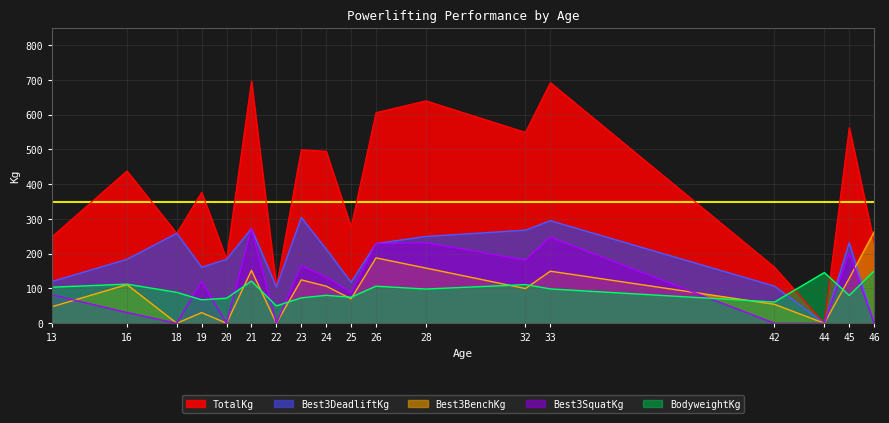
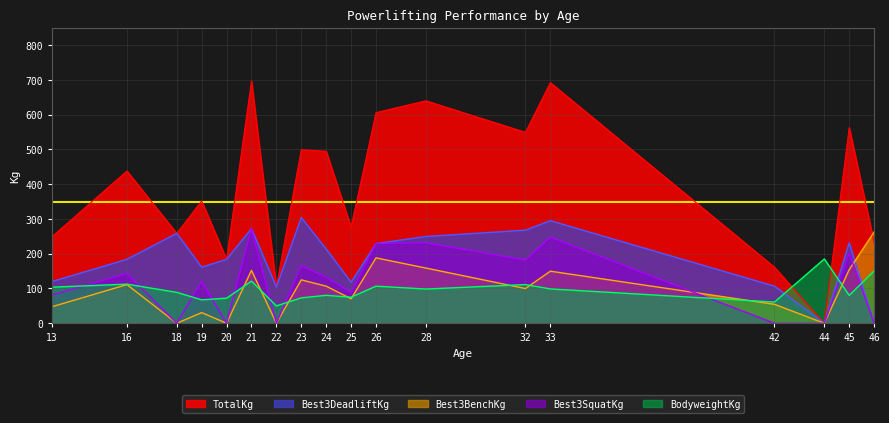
  {
    "TotalKg": {
      "13": 250,
      "16": 440,
-     "19": 380,
+     "19": 350,
      "21": 700,
      "23": 500,
      "24": 490,
      "25": 280,
      "26": 610,
      "28": 640,
      "32": 550,
      "33": 690,
      "42": 160,
      "45": 560,
      "46": 230
    },
    "Best3DeadliftKg": {
      "13": 120,
      "16": 180,
      "19": 160,
      "23": 300,
      "24": 210,
      "25": 120,
      "28": 250,
      "32": 270,
      "33": 290,
      "42": 110,
      "45": 230
    },
    "Best3BenchKg": {
      "13": 50,
      "19": 30,
      "21": 150,
      "23": 120,
      "24": 110,
      "26": 190,
      "28": 160,
      "32": 100,
      "33": 150,
-     "45": 130,
+     "45": 150,
      "46": 260
    },
    "Best3SquatKg": {
      "13": 80,
-     "16": 30,
+     "16": 140,
      "19": 120,
      "23": 170,
      "24": 130,
      "25": 90,
      "28": 230,
      "32": 180,
      "33": 250,
      "42": 0,
      "45": 200
    },
    "BodyweightKg": {
      "13": 100,
      "18": 90,
      "19": 70,
      "20": 70,
      "21": 120,
      "22": 50,
      "23": 70,
      "24": 80,
      "26": 110,
      "28": 100,
      "32": 110,
      "33": 100,
-     "44": 150,
+     "44": 180,
      "45": 80,
      "46": 150
    }
  }
